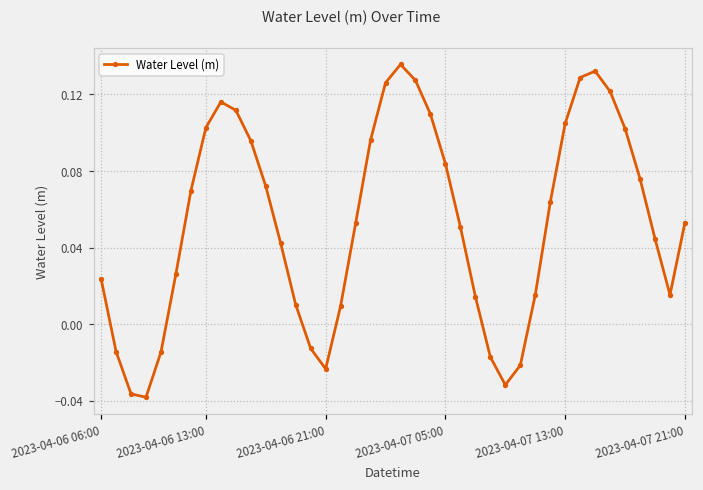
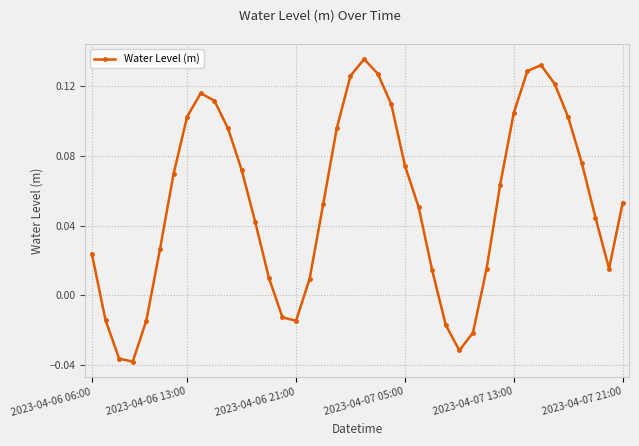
  {
    "2023-04-06 06:00": 0.024,
    "2023-04-06 13:00": 0.103,
-   "2023-04-06 21:00": -0.023,
-   "2023-04-07 05:00": 0.084,
+   "2023-04-06 21:00": -0.015,
+   "2023-04-07 05:00": 0.074,
    "2023-04-07 13:00": 0.105,
    "2023-04-07 21:00": 0.053
  }
